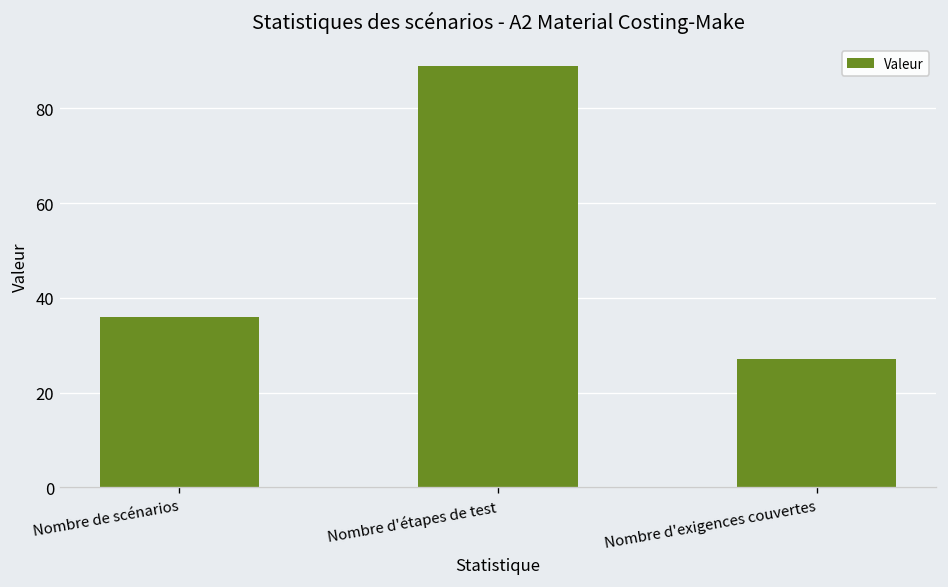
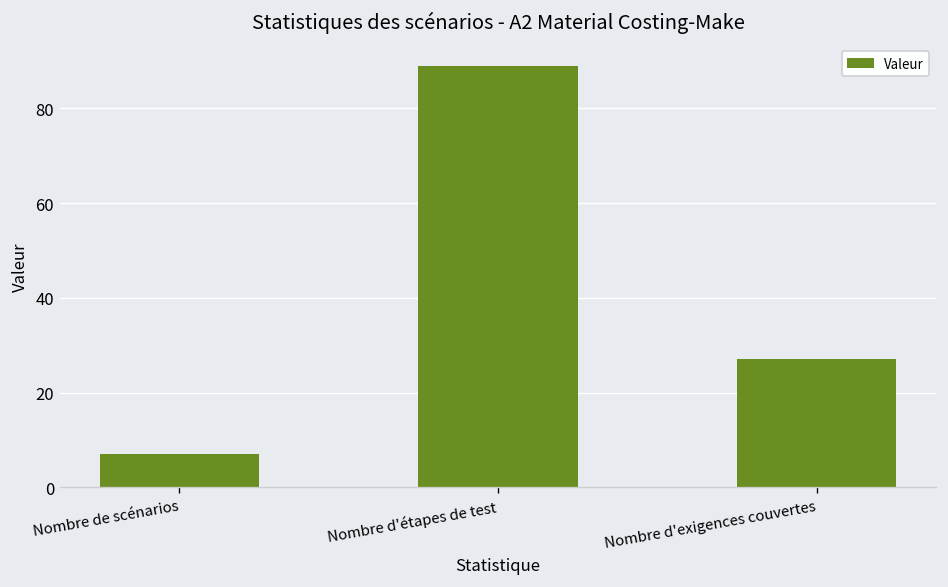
  {
-   "Nombre de scénarios": 36,
+   "Nombre de scénarios": 7,
    "Nombre d'étapes de test": 89,
    "Nombre d'exigences couvertes": 27
  }
